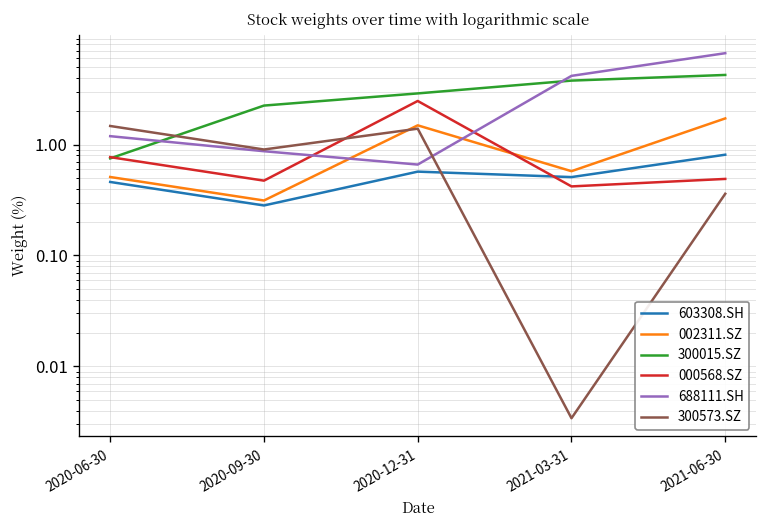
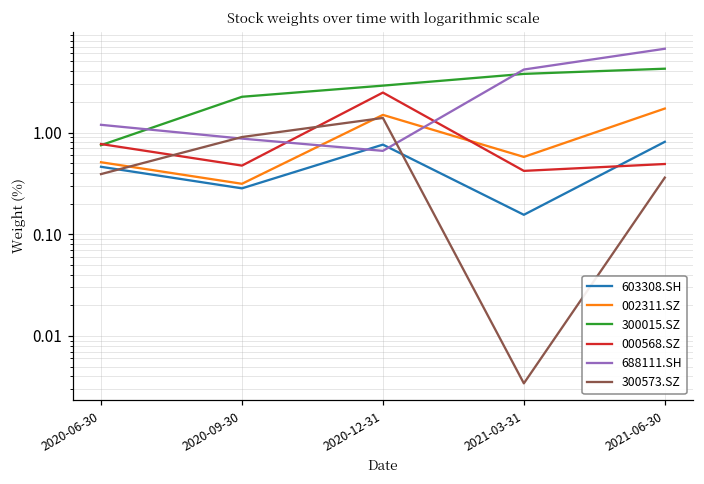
  {
    "603308.SH": {
      "2020-06-30": 0.5,
      "2020-09-30": 0.28,
-     "2020-12-31": 0.6,
-     "2021-03-31": 0.5,
+     "2020-12-31": 0.8,
+     "2021-03-31": 0.16,
      "2021-06-30": 0.8
    },
    "002311.SZ": {
      "2020-06-30": 0.5,
      "2020-09-30": 0.31,
      "2020-12-31": 1.5,
      "2021-03-31": 0.6,
      "2021-06-30": 1.7
    },
    "300015.SZ": {
      "2020-09-30": 2.2,
      "2020-12-31": 2.9,
      "2021-03-31": 3.8,
      "2021-06-30": 4
    },
    "000568.SZ": {
      "2020-09-30": 0.5,
      "2020-12-31": 2.5,
      "2021-03-31": 0.4,
      "2021-06-30": 0.5
    },
    "688111.SH": {
      "2020-06-30": 1.2,
      "2020-12-31": 0.7,
      "2021-03-31": 4,
      "2021-06-30": 7
    },
    "300573.SZ": {
-     "2020-06-30": 1.5,
+     "2020-06-30": 0.39,
      "2020-12-31": 1.4,
      "2021-03-31": 0.0034,
      "2021-06-30": 0.36
    }
  }
